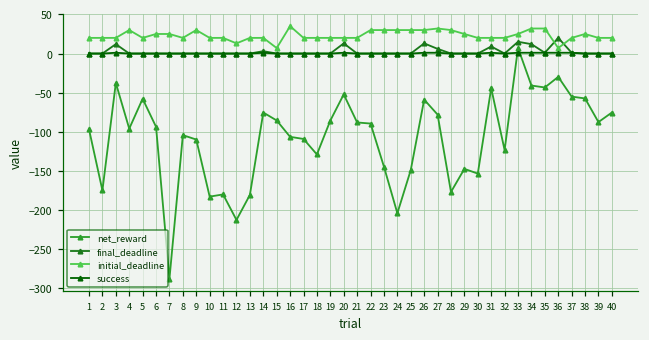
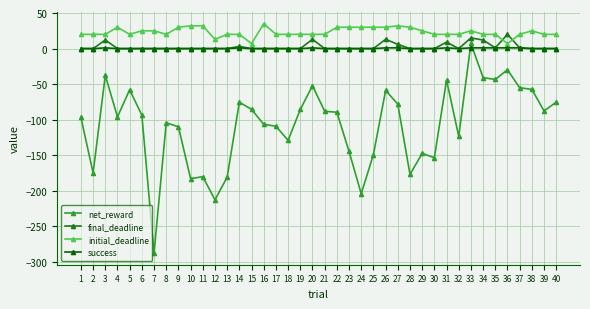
  {
    "initial_deadline": {
      "1": 20,
      "2": 20,
      "3": 20,
      "4": 30,
      "5": 20,
      "6": 30,
      "7": 30,
      "8": 20,
      "9": 30,
-     "10": 20,
-     "11": 20,
+     "10": 30,
+     "11": 30,
      "12": 10,
      "13": 20,
      "14": 20,
      "15": 10,
      "16": 40,
      "17": 20,
      "18": 20,
      "19": 20,
      "20": 20,
      "21": 20,
      "22": 30,
      "23": 30,
      "24": 30,
      "25": 30,
      "26": 30,
      "27": 30,
      "28": 30,
      "29": 30,
      "30": 20,
      "31": 20,
      "32": 20,
      "33": 30,
-     "34": 30,
-     "35": 30,
+     "34": 20,
+     "35": 20,
      "36": 10,
      "37": 20,
      "38": 30,
      "39": 20,
      "40": 20
    }
  }
